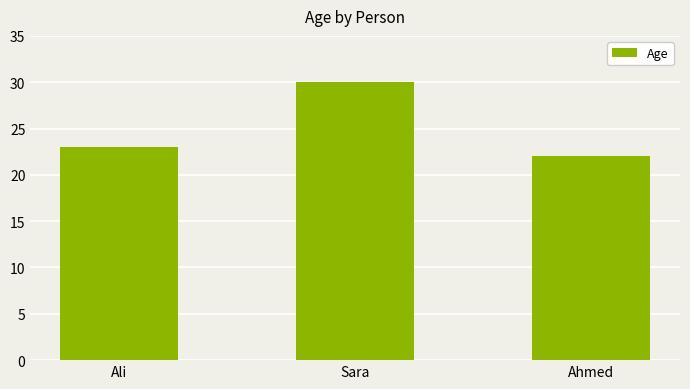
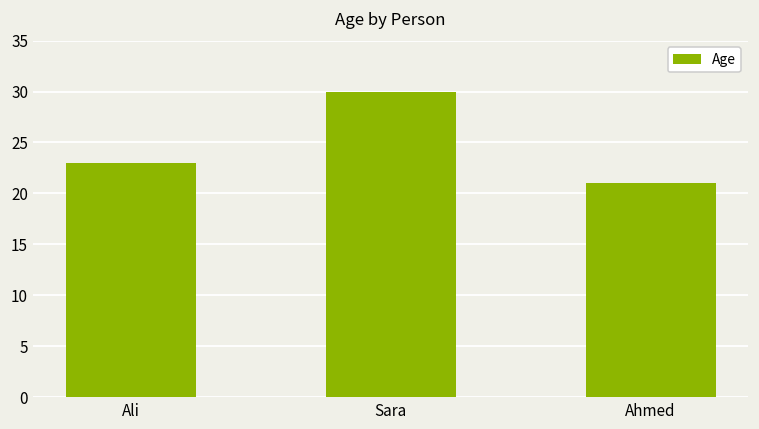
  {
    "Ali": 23,
    "Sara": 30,
-   "Ahmed": 22
+   "Ahmed": 21
  }
